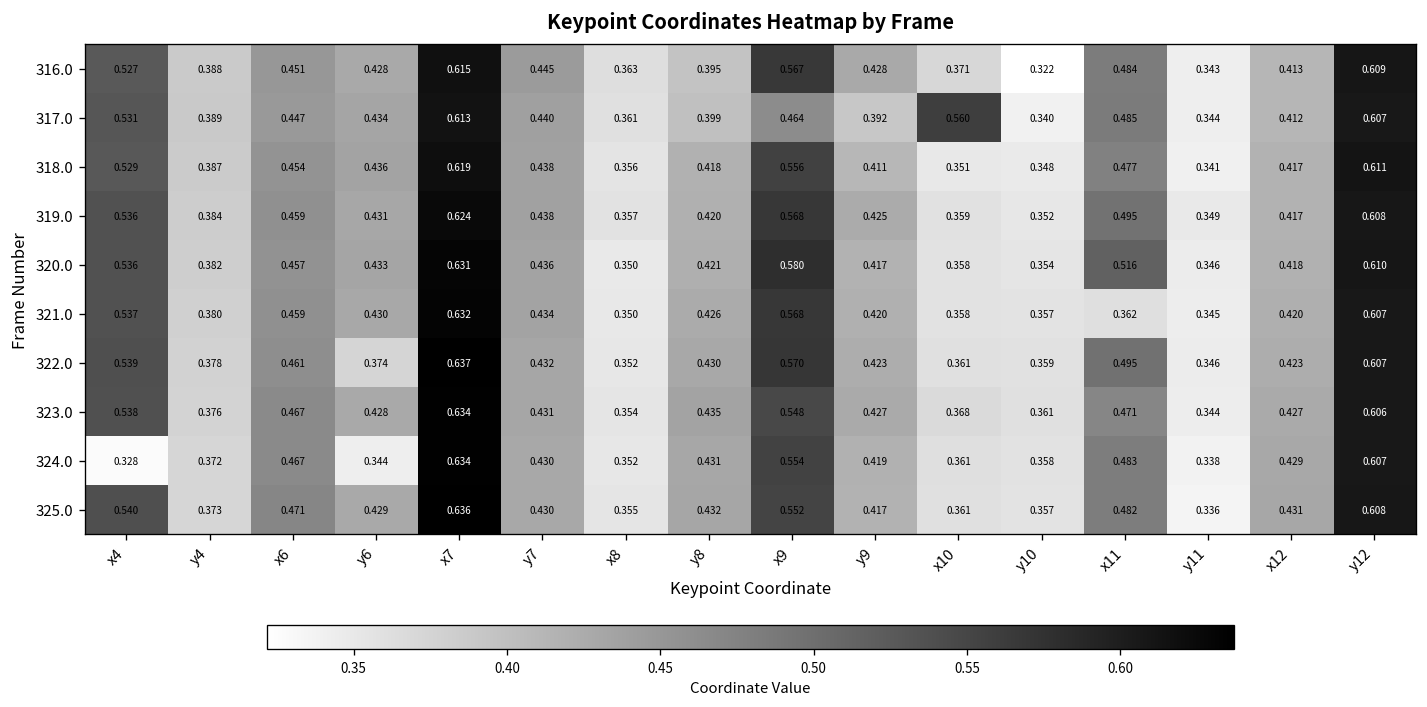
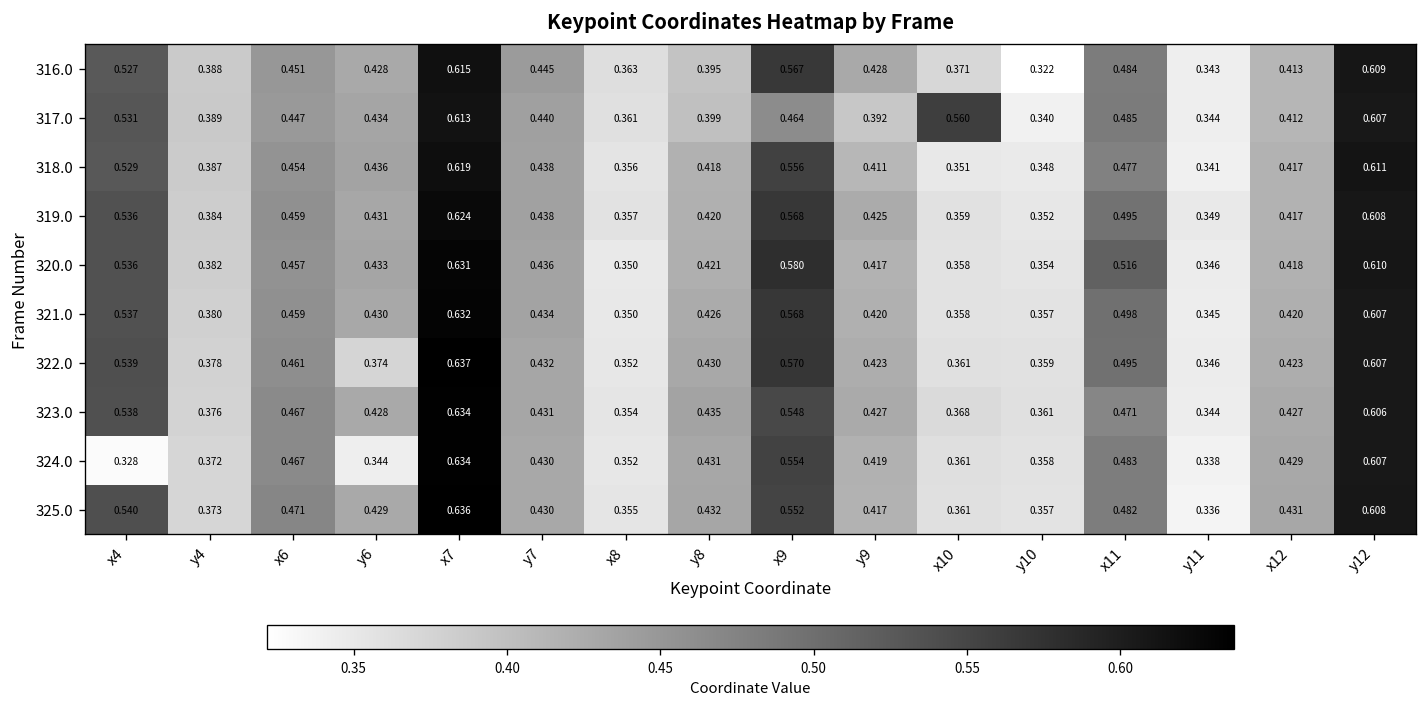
  {
    "316.0": {
      "x4": 0.527,
      "y4": 0.388,
      "x6": 0.451,
      "y6": 0.428,
      "x7": 0.615,
      "y7": 0.445,
      "x8": 0.363,
      "y8": 0.395,
      "x9": 0.567,
      "y9": 0.428,
      "x10": 0.371,
      "y10": 0.322,
      "x11": 0.484,
      "y11": 0.343,
      "x12": 0.413,
      "y12": 0.609
    },
    "317.0": {
      "x4": 0.531,
      "y4": 0.389,
      "x6": 0.447,
      "y6": 0.434,
      "x7": 0.613,
      "y7": 0.440,
      "x8": 0.361,
      "y8": 0.399,
      "x9": 0.464,
      "y9": 0.392,
      "x10": 0.560,
      "y10": 0.340,
      "x11": 0.485,
      "y11": 0.344,
      "x12": 0.412,
      "y12": 0.607
    },
    "318.0": {
      "x4": 0.529,
      "y4": 0.387,
      "x6": 0.454,
      "y6": 0.436,
      "x7": 0.619,
      "y7": 0.438,
      "x8": 0.356,
      "y8": 0.418,
      "x9": 0.556,
      "y9": 0.411,
      "x10": 0.351,
      "y10": 0.348,
      "x11": 0.477,
      "y11": 0.341,
      "x12": 0.417,
      "y12": 0.611
    },
    "319.0": {
      "x4": 0.536,
      "y4": 0.384,
      "x6": 0.459,
      "y6": 0.431,
      "x7": 0.624,
      "y7": 0.438,
      "x8": 0.357,
      "y8": 0.420,
      "x9": 0.568,
      "y9": 0.425,
      "x10": 0.359,
      "y10": 0.352,
      "x11": 0.495,
      "y11": 0.349,
      "x12": 0.417,
      "y12": 0.608
    },
    "320.0": {
      "x4": 0.536,
      "y4": 0.382,
      "x6": 0.457,
      "y6": 0.433,
      "x7": 0.631,
      "y7": 0.436,
      "x8": 0.350,
      "y8": 0.421,
      "x9": 0.580,
      "y9": 0.417,
      "x10": 0.358,
      "y10": 0.354,
      "x11": 0.516,
      "y11": 0.346,
      "x12": 0.418,
      "y12": 0.610
    },
    "321.0": {
      "x4": 0.537,
      "y4": 0.380,
      "x6": 0.459,
      "y6": 0.430,
      "x7": 0.632,
      "y7": 0.434,
      "x8": 0.350,
      "y8": 0.426,
      "x9": 0.568,
      "y9": 0.420,
      "x10": 0.358,
      "y10": 0.357,
-     "x11": 0.362,
+     "x11": 0.498,
      "y11": 0.345,
      "x12": 0.420,
      "y12": 0.607
    },
    "322.0": {
      "x4": 0.539,
      "y4": 0.378,
      "x6": 0.461,
      "y6": 0.374,
      "x7": 0.637,
      "y7": 0.432,
      "x8": 0.352,
      "y8": 0.430,
      "x9": 0.570,
      "y9": 0.423,
      "x10": 0.361,
      "y10": 0.359,
      "x11": 0.495,
      "y11": 0.346,
      "x12": 0.423,
      "y12": 0.607
    },
    "323.0": {
      "x4": 0.538,
      "y4": 0.376,
      "x6": 0.467,
      "y6": 0.428,
      "x7": 0.634,
      "y7": 0.431,
      "x8": 0.354,
      "y8": 0.435,
      "x9": 0.548,
      "y9": 0.427,
      "x10": 0.368,
      "y10": 0.361,
      "x11": 0.471,
      "y11": 0.344,
      "x12": 0.427,
      "y12": 0.606
    },
    "324.0": {
      "x4": 0.328,
      "y4": 0.372,
      "x6": 0.467,
      "y6": 0.344,
      "x7": 0.634,
      "y7": 0.430,
      "x8": 0.352,
      "y8": 0.431,
      "x9": 0.554,
      "y9": 0.419,
      "x10": 0.361,
      "y10": 0.358,
      "x11": 0.483,
      "y11": 0.338,
      "x12": 0.429,
      "y12": 0.607
    },
    "325.0": {
      "x4": 0.540,
      "y4": 0.373,
      "x6": 0.471,
      "y6": 0.429,
      "x7": 0.636,
      "y7": 0.430,
      "x8": 0.355,
      "y8": 0.432,
      "x9": 0.552,
      "y9": 0.417,
      "x10": 0.361,
      "y10": 0.357,
      "x11": 0.482,
      "y11": 0.336,
      "x12": 0.431,
      "y12": 0.608
    }
  }
